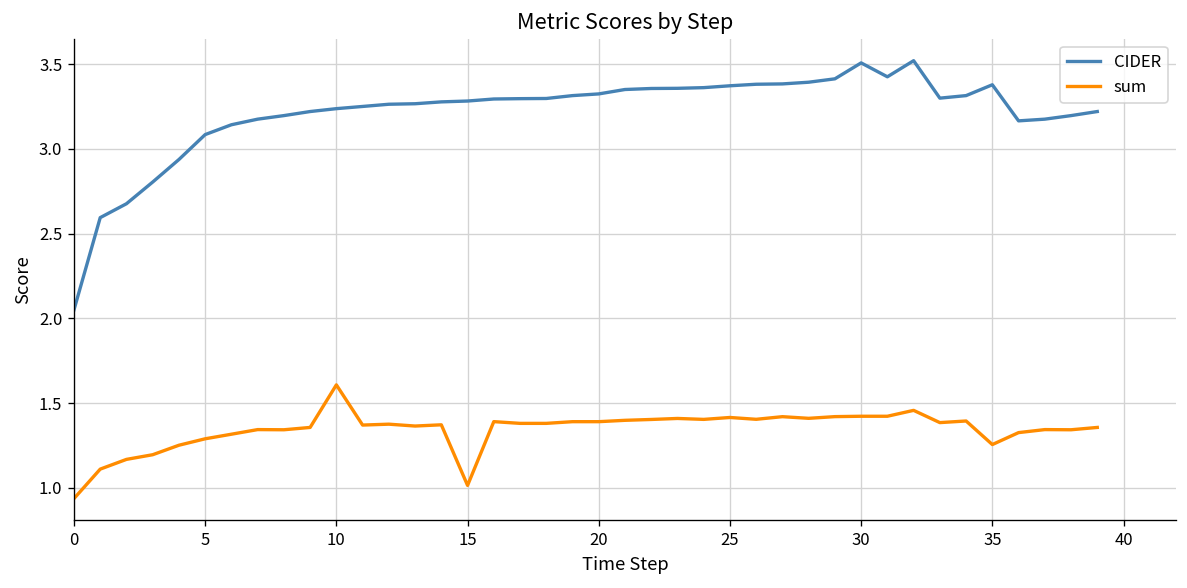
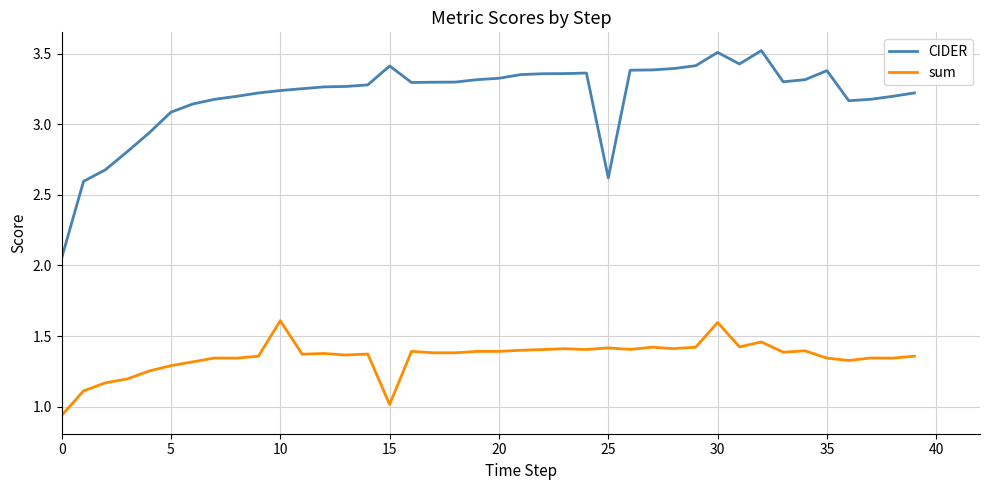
  {
    "CIDER": {
      "0": 2.05,
      "5": 3.09,
      "10": 3.24,
-     "15": 3.28,
+     "15": 3.41,
      "20": 3.33,
-     "25": 3.37,
+     "25": 2.62,
      "30": 3.51,
      "35": 3.38
    },
    "sum": {
      "0": 0.94,
      "5": 1.29,
      "10": 1.61,
      "15": 1.02,
      "20": 1.39,
      "25": 1.42,
-     "30": 1.42,
-     "35": 1.26
+     "30": 1.60,
+     "35": 1.34
    }
  }
